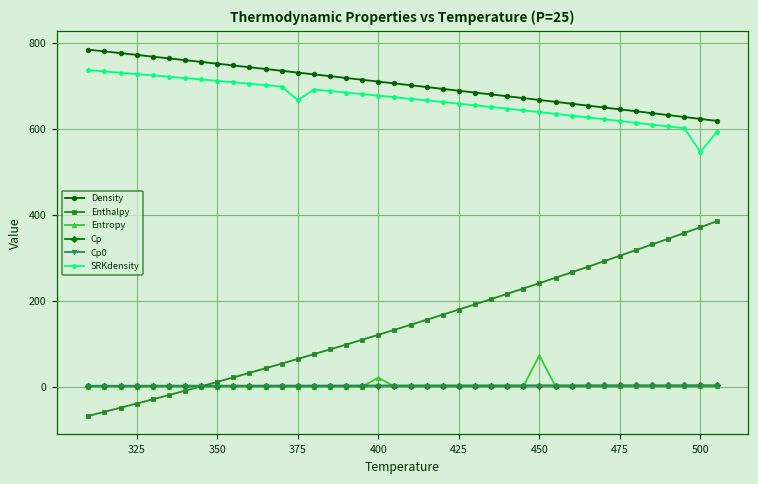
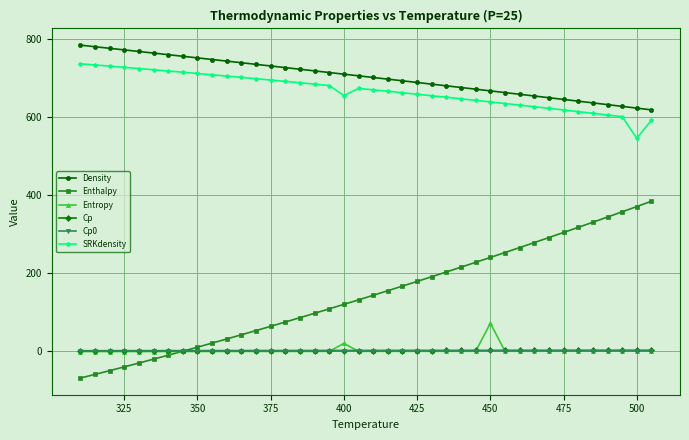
  {
    "Entropy": {
      "400": 20,
      "450": 70
    },
    "SRKdensity": {
      "325": 730,
      "350": 710,
-     "375": 670,
-     "400": 680,
+     "375": 690,
+     "400": 650,
      "425": 660,
      "450": 640,
      "475": 620,
      "500": 550
    }
  }
